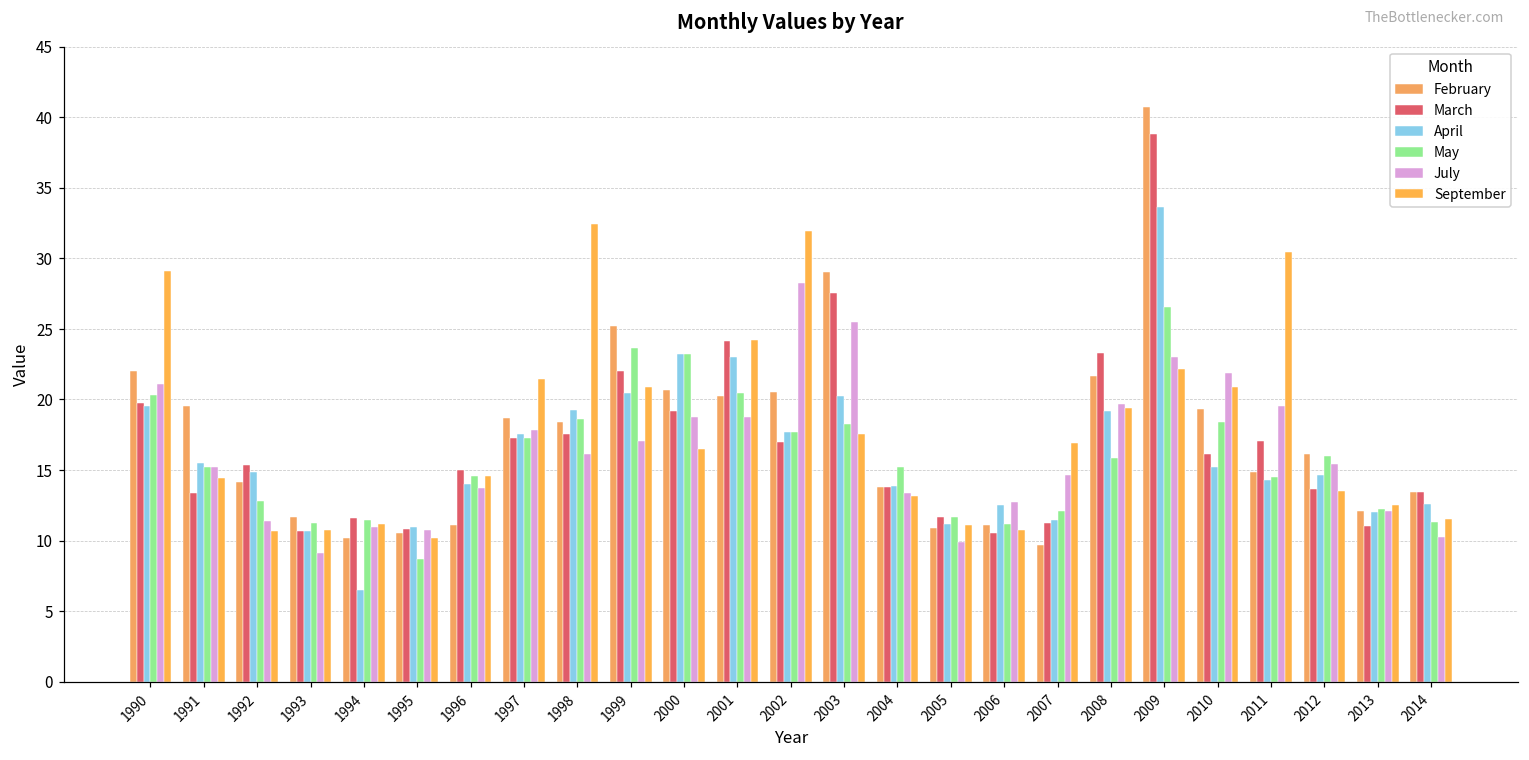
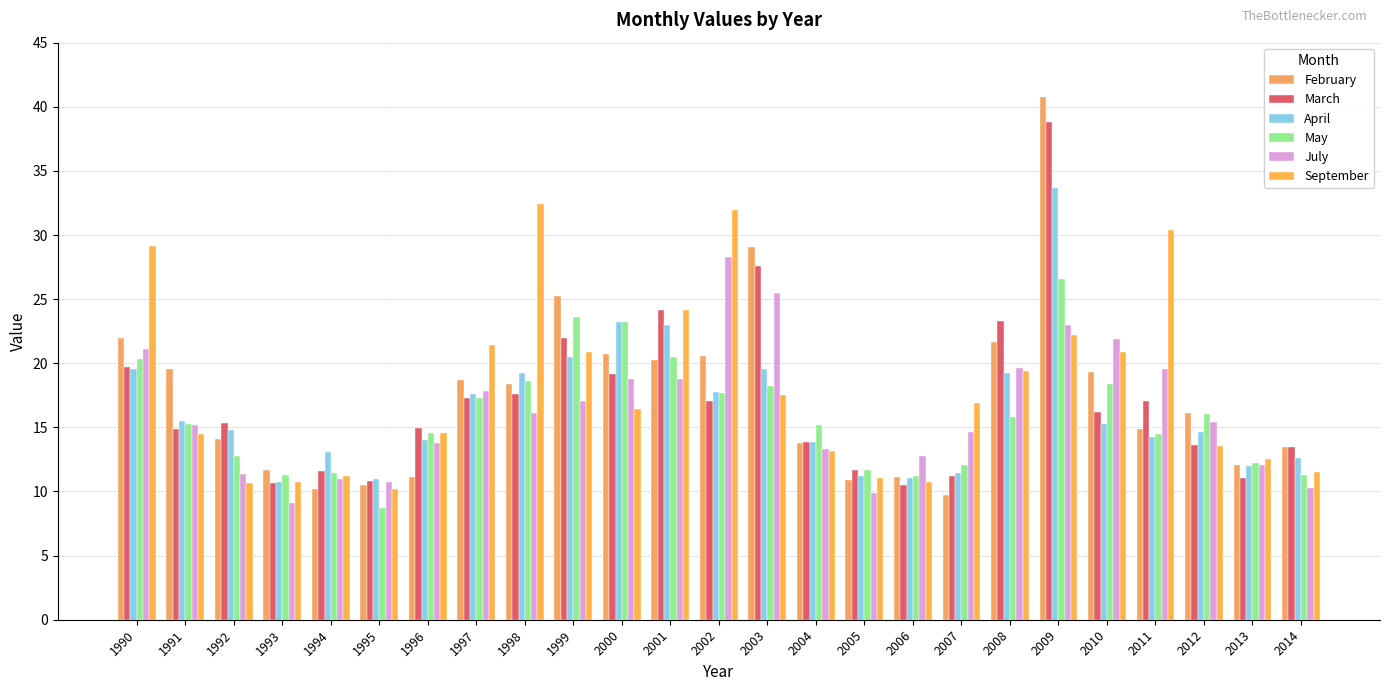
  {
    "March": {
      "1990": 19.7,
-     "1991": 13.4,
+     "1991": 14.9,
      "1992": 15.3,
      "1993": 10.7,
      "1994": 11.6,
      "1995": 10.8,
      "1996": 15.0,
      "1997": 17.3,
      "1998": 17.6,
      "1999": 22.0,
      "2000": 19.2,
      "2001": 24.1,
      "2002": 17.0,
      "2003": 27.6,
      "2004": 13.8,
      "2005": 11.7,
      "2006": 10.5,
      "2007": 11.2,
      "2008": 23.3,
      "2009": 38.8,
      "2010": 16.2,
      "2011": 17.1,
      "2012": 13.7,
      "2013": 11.1,
      "2014": 13.5
    },
    "April": {
      "1990": 19.5,
      "1991": 15.5,
      "1992": 14.8,
      "1993": 10.7,
-     "1994": 6.5,
+     "1994": 13.1,
      "1995": 11.0,
      "1996": 14.0,
      "1997": 17.6,
      "1998": 19.3,
      "1999": 20.5,
      "2000": 23.3,
      "2001": 23.0,
      "2002": 17.7,
-     "2003": 20.3,
+     "2003": 19.6,
      "2004": 13.9,
      "2005": 11.2,
-     "2006": 12.5,
+     "2006": 11.0,
      "2007": 11.5,
      "2008": 19.2,
      "2009": 33.7,
      "2010": 15.2,
      "2011": 14.3,
      "2012": 14.7,
      "2013": 12.0,
      "2014": 12.6
    },
    "May": {
      "1990": 20.4,
      "1991": 15.2,
      "1992": 12.8,
      "1993": 11.3,
      "1994": 11.4,
      "1995": 8.7,
      "1996": 14.6,
      "1997": 17.3,
      "1998": 18.6,
      "1999": 23.6,
      "2000": 23.2,
      "2001": 20.5,
      "2002": 17.7,
      "2003": 18.2,
      "2004": 15.2,
      "2005": 11.7,
      "2006": 11.2,
      "2007": 12.1,
      "2008": 15.8,
      "2009": 26.6,
      "2010": 18.4,
      "2011": 14.5,
      "2012": 16.0,
      "2013": 12.3,
      "2014": 11.3
    },
    "July": {
      "1990": 21.1,
      "1991": 15.2,
      "1992": 11.4,
      "1993": 9.1,
      "1994": 11.0,
      "1995": 10.8,
      "1996": 13.8,
      "1997": 17.8,
      "1998": 16.1,
      "1999": 17.1,
      "2000": 18.8,
      "2001": 18.7,
      "2002": 28.3,
      "2003": 25.5,
      "2004": 13.3,
      "2005": 9.9,
      "2006": 12.7,
      "2007": 14.6,
      "2008": 19.7,
      "2009": 23.0,
      "2010": 21.9,
      "2011": 19.6,
      "2012": 15.5,
      "2013": 12.1,
      "2014": 10.3
    }
  }
